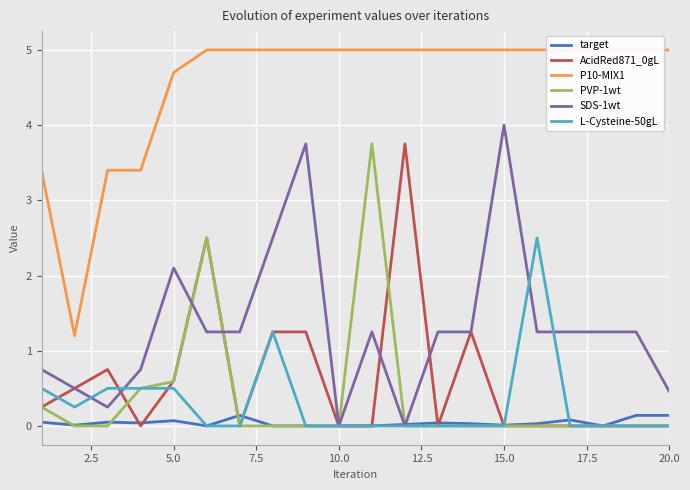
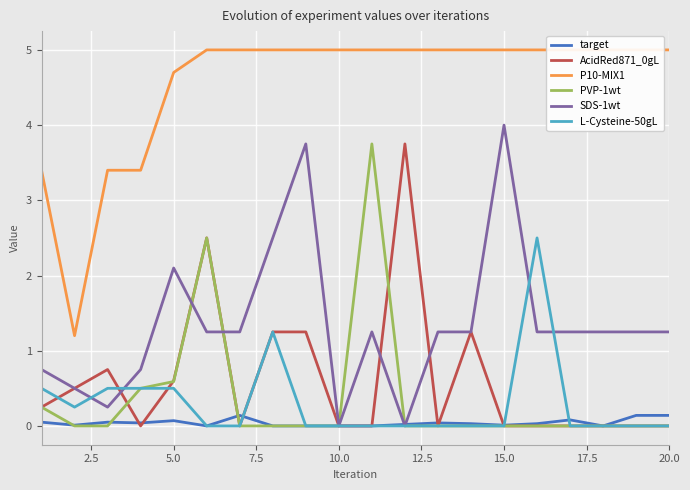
  {
    "P10-MIX1": {
      "5.0": 4.7,
      "10.0": 5.0,
      "15.0": 5.0,
      "20.0": 5.0
    },
    "SDS-1wt": {
      "5.0": 2.1,
      "15.0": 4.0,
-     "20.0": 0.5
+     "20.0": 1.3
    }
  }
